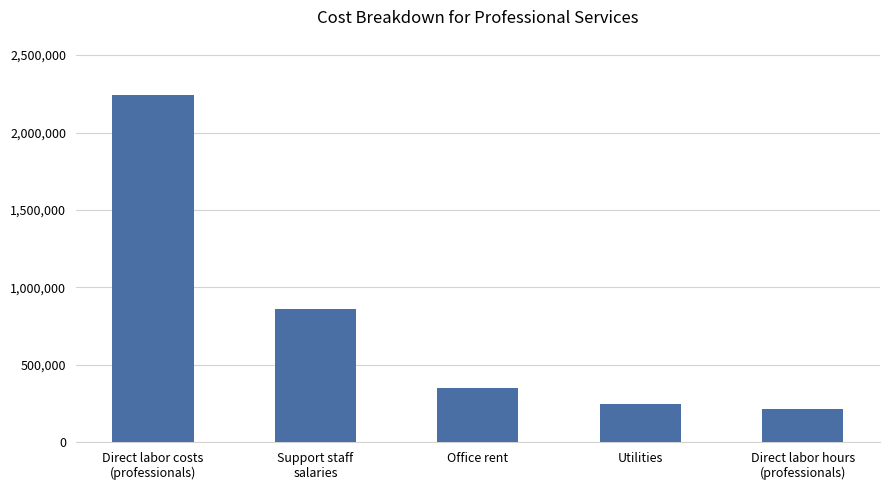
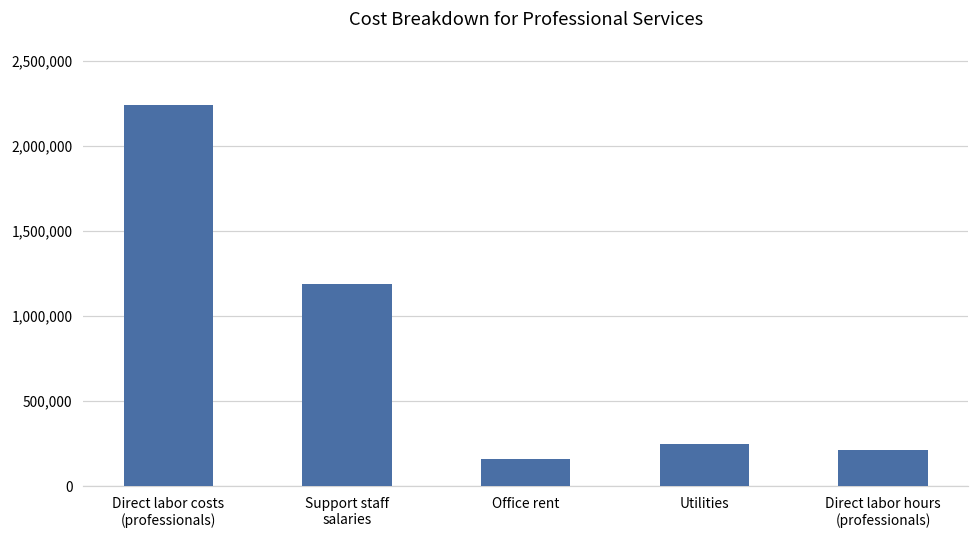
  {
    "Direct labor costs (professionals)": "2,240,000",
-   "Support staff salaries": "860,000",
-   "Office rent": "350,000",
+   "Support staff salaries": "1,190,000",
+   "Office rent": "160,000",
    "Utilities": "250,000",
    "Direct labor hours (professionals)": "210,000"
  }
